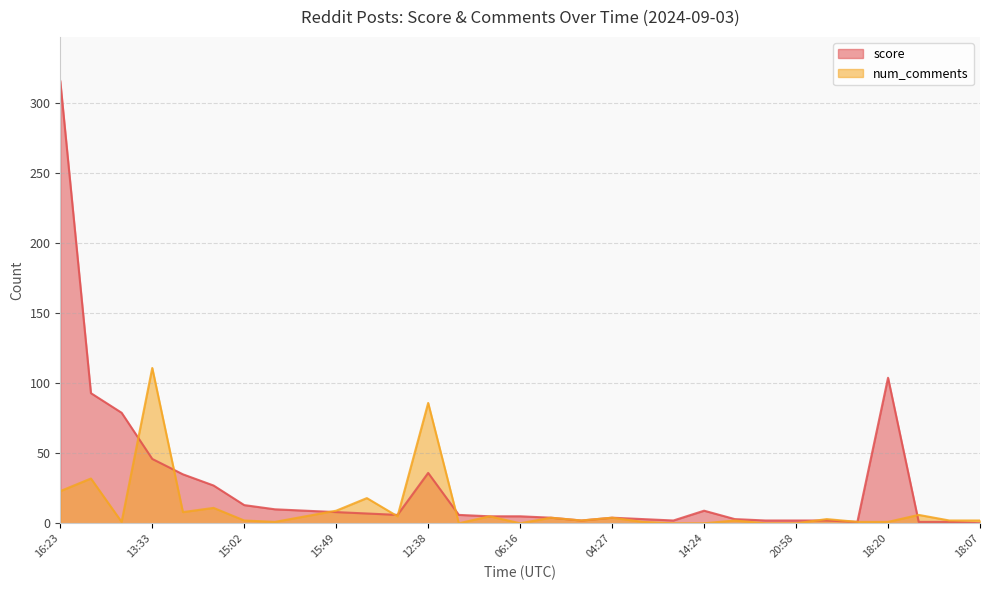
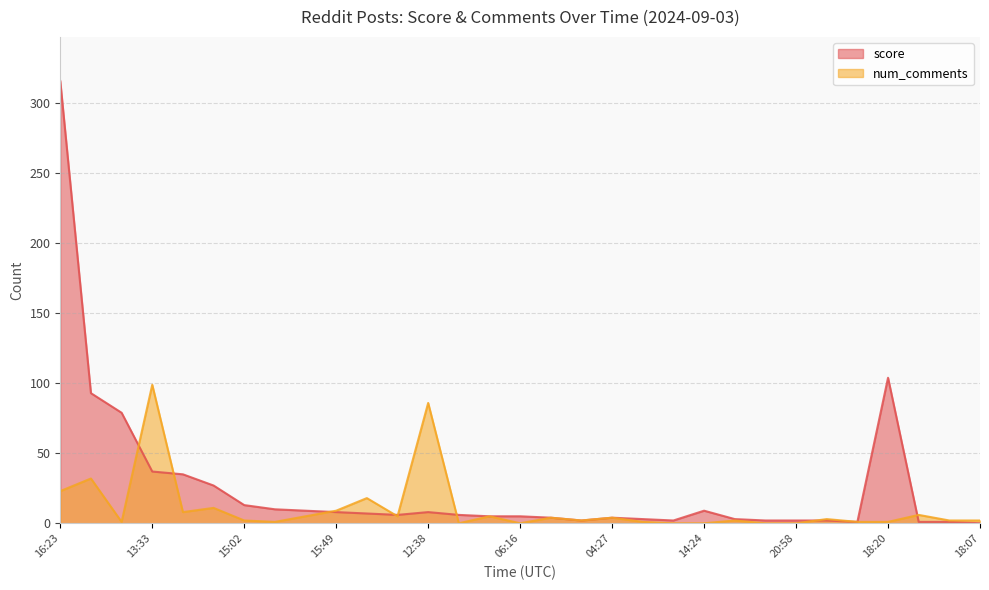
  {
    "score": {
      "16:23": 316,
-     "13:33": 46,
-     "12:38": 36,
+     "13:33": 37,
+     "12:38": 8,
      "06:16": 5,
      "14:24": 9,
      "20:58": 2,
      "18:20": 104,
      "18:07": 0
    },
    "num_comments": {
      "16:23": 23,
-     "13:33": 111,
+     "13:33": 99,
      "12:38": 86,
      "06:16": 0,
      "14:24": 0,
      "20:58": 0,
      "18:20": 1,
      "18:07": 2
    }
  }
